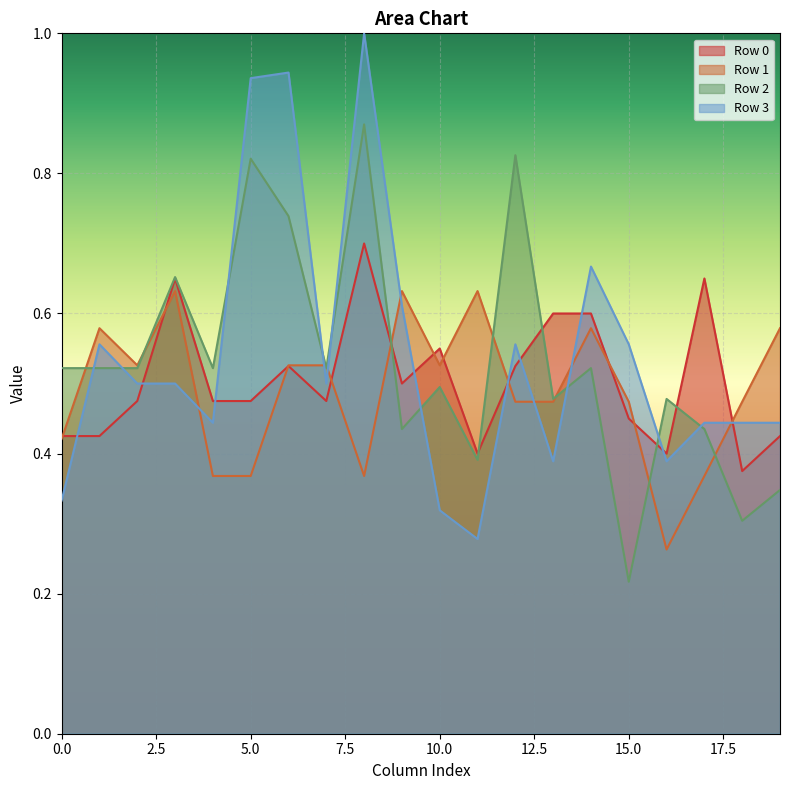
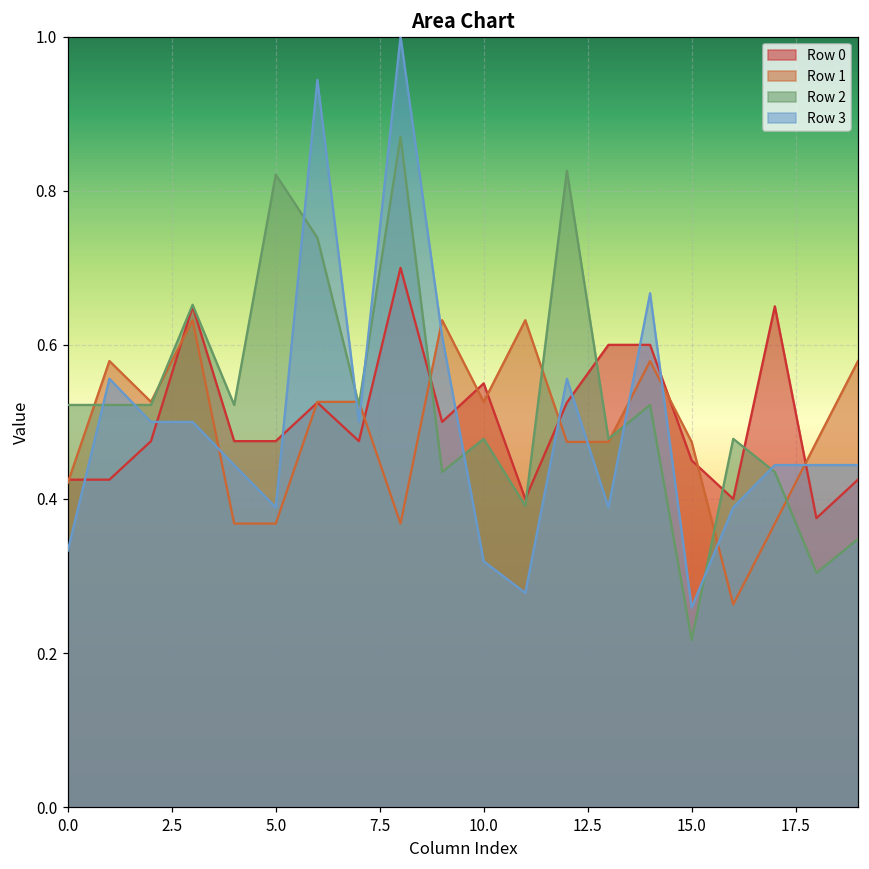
  {
    "Row 2": {
      "0.0": 0.52,
      "5.0": 0.82,
-     "10.0": 0.50,
+     "10.0": 0.48,
      "15.0": 0.22
    },
    "Row 3": {
      "0.0": 0.33,
-     "5.0": 0.94,
+     "5.0": 0.39,
      "10.0": 0.32,
-     "15.0": 0.56
+     "15.0": 0.26
    }
  }
